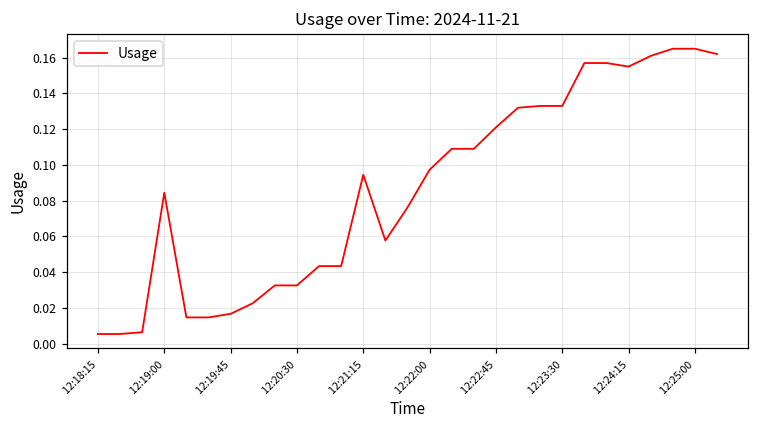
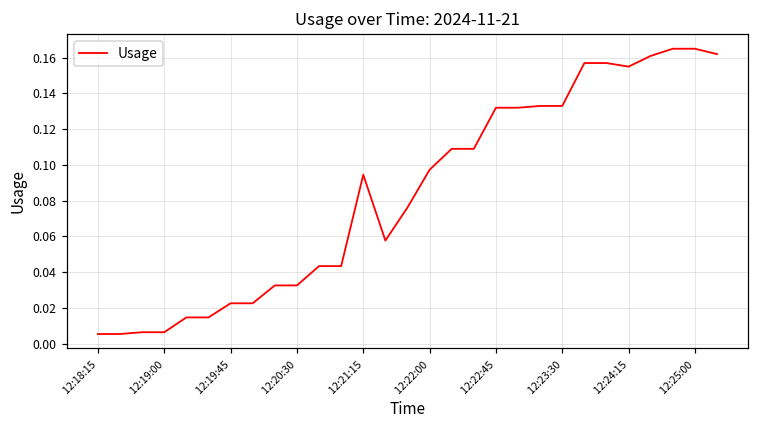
  {
    "12:18:15": 0.005,
-   "12:19:00": 0.084,
-   "12:19:45": 0.017,
+   "12:19:00": 0.006,
+   "12:19:45": 0.023,
    "12:20:30": 0.033,
    "12:21:15": 0.095,
    "12:22:00": 0.097,
-   "12:22:45": 0.121,
+   "12:22:45": 0.132,
    "12:23:30": 0.133,
    "12:24:15": 0.155,
    "12:25:00": 0.165
  }
